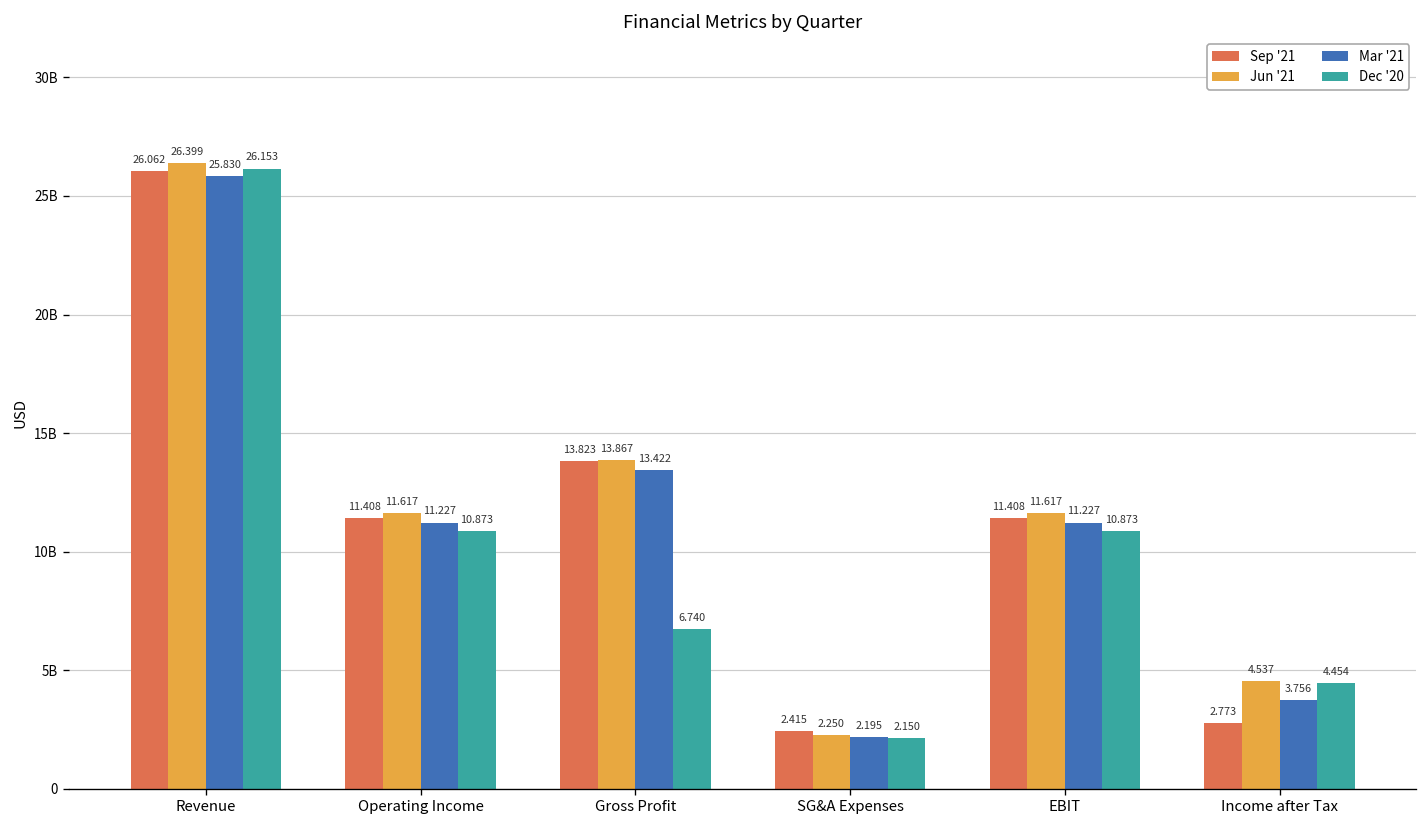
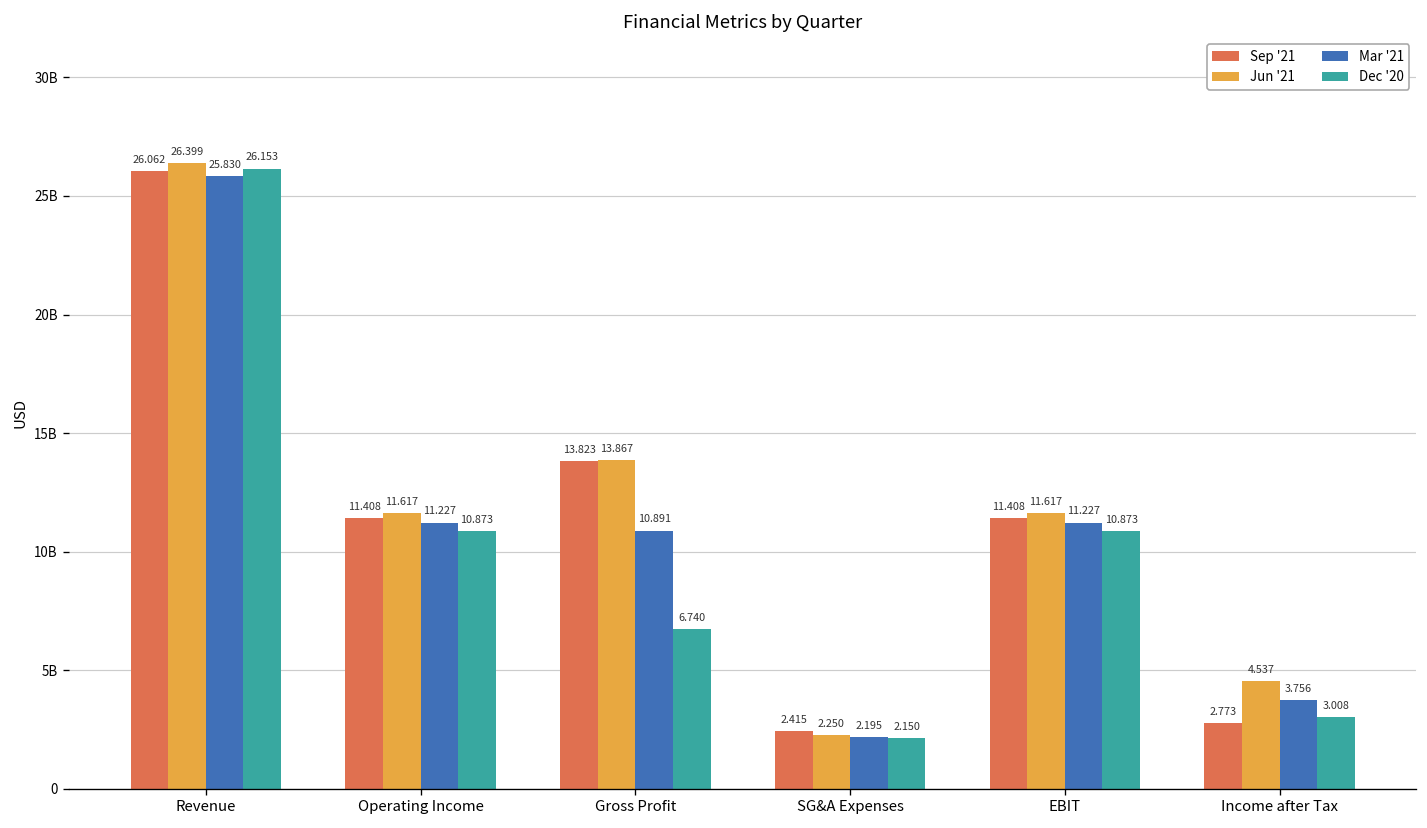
  {
    "Mar '21": {
-     "Gross Profit": 13.422
+     "Gross Profit": 10.891
    },
    "Dec '20": {
-     "Income after Tax": 4.454
+     "Income after Tax": 3.008
    }
  }
